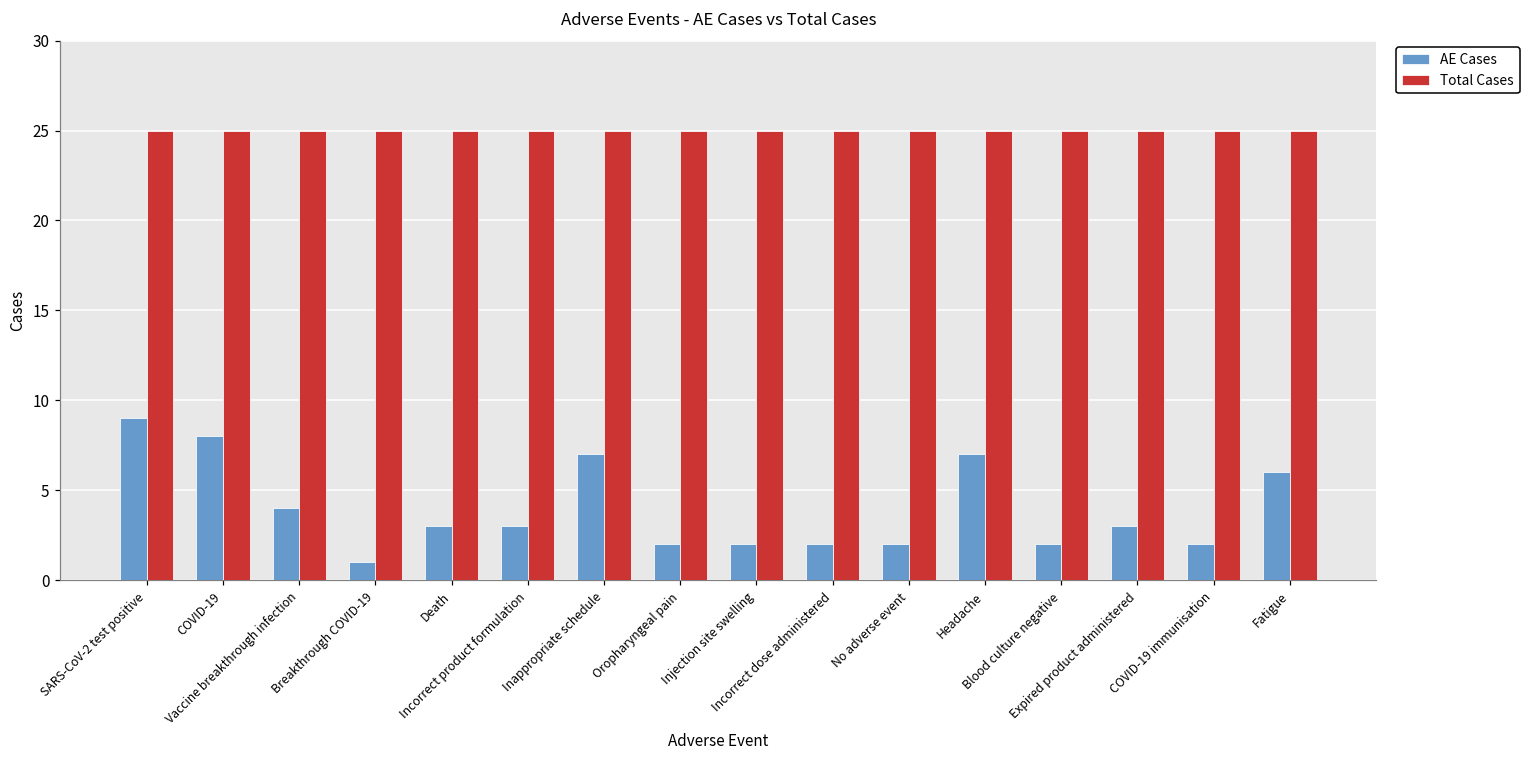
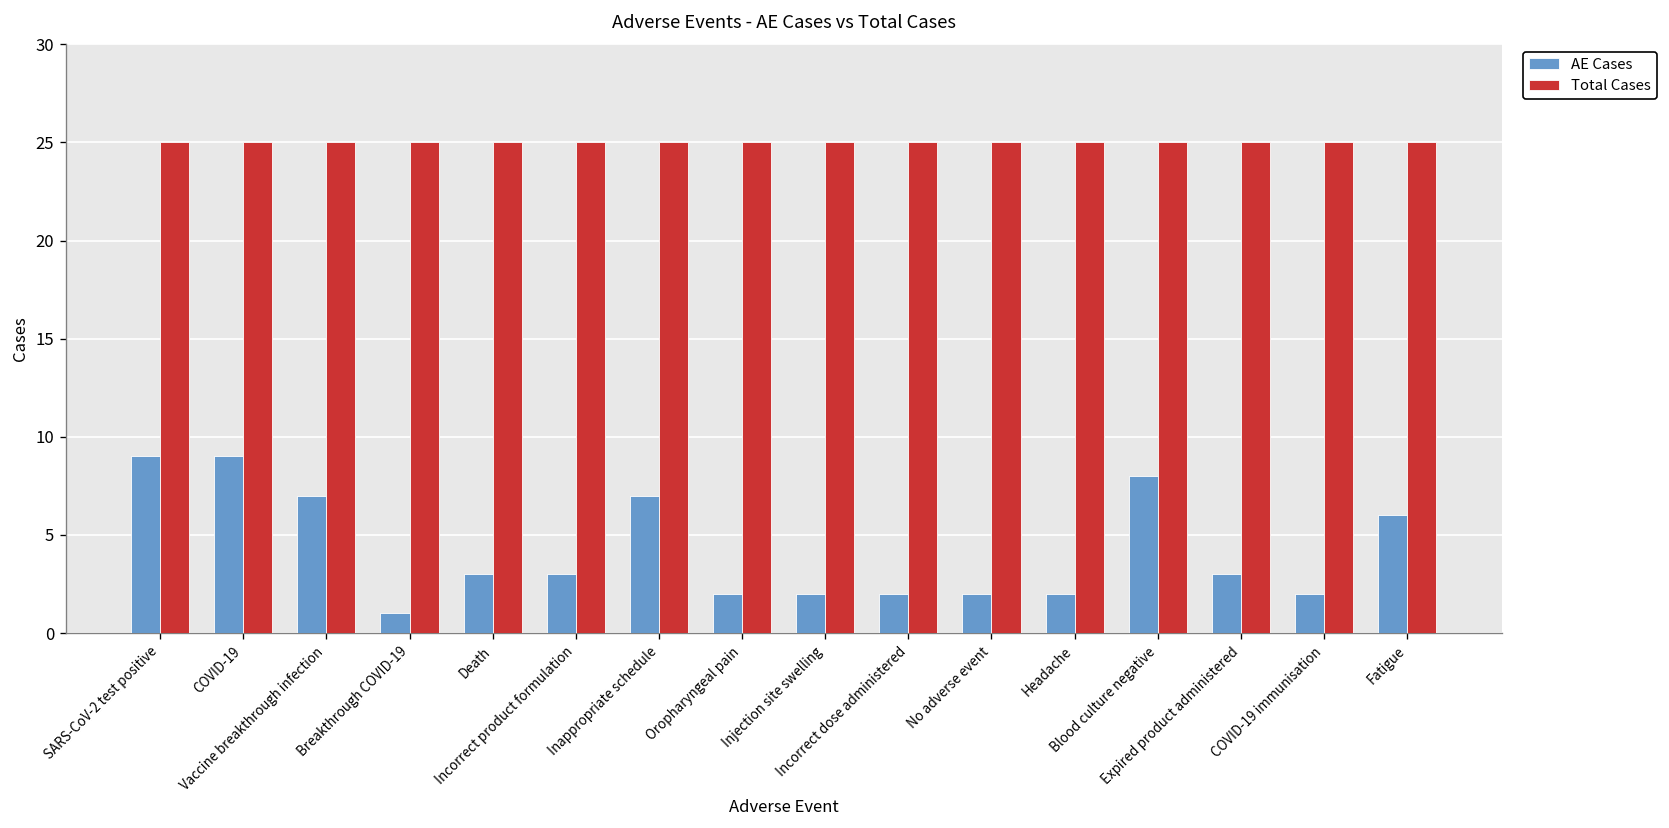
  {
    "AE Cases": {
      "SARS-CoV-2 test positive": 9,
-     "COVID-19": 8,
-     "Vaccine breakthrough infection": 4,
+     "COVID-19": 9,
+     "Vaccine breakthrough infection": 7,
      "Breakthrough COVID-19": 1,
      "Death": 3,
      "Incorrect product formulation": 3,
      "Inappropriate schedule": 7,
      "Oropharyngeal pain": 2,
      "Injection site swelling": 2,
      "Incorrect dose administered": 2,
      "No adverse event": 2,
-     "Headache": 7,
-     "Blood culture negative": 2,
+     "Headache": 2,
+     "Blood culture negative": 8,
      "Expired product administered": 3,
      "COVID-19 immunisation": 2,
      "Fatigue": 6
    },
    "Total Cases": {
      "SARS-CoV-2 test positive": 25,
      "COVID-19": 25,
      "Vaccine breakthrough infection": 25,
      "Breakthrough COVID-19": 25,
      "Death": 25,
      "Incorrect product formulation": 25,
      "Inappropriate schedule": 25,
      "Oropharyngeal pain": 25,
      "Injection site swelling": 25,
      "Incorrect dose administered": 25,
      "No adverse event": 25,
      "Headache": 25,
      "Blood culture negative": 25,
      "Expired product administered": 25,
      "COVID-19 immunisation": 25,
      "Fatigue": 25
    }
  }
